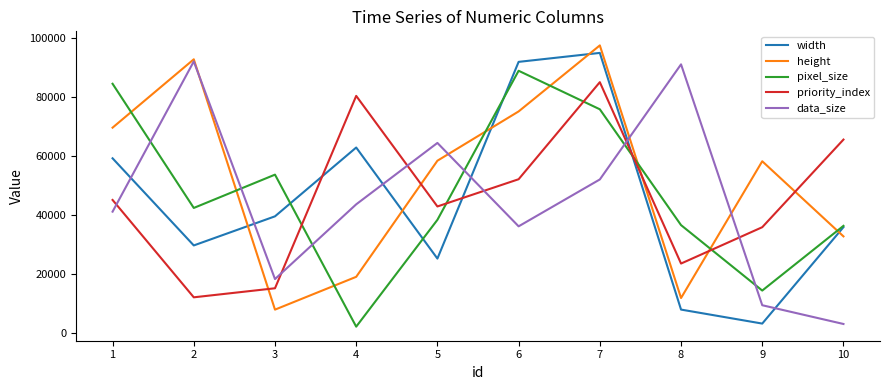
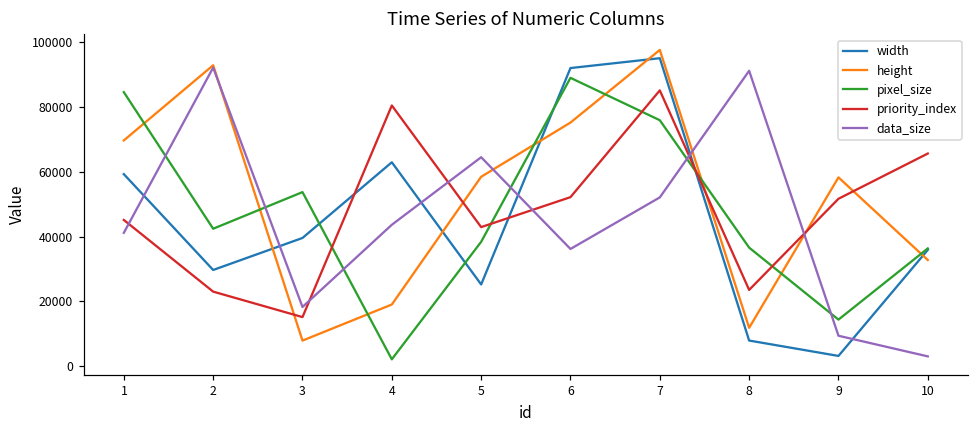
  {
    "width": {
      "1": 59000,
      "2": 30000,
      "3": 40000,
      "4": 63000,
      "5": 25000,
      "6": 92000,
      "7": 95000,
      "8": 8000,
      "9": 3000
    },
    "height": {
      "1": 70000,
      "3": 8000,
      "4": 19000,
      "5": 58000,
      "6": 75000,
      "7": 98000,
      "8": 12000,
      "9": 58000,
      "10": 33000
    },
    "pixel_size": {
      "1": 85000,
      "2": 42000,
      "3": 54000,
      "4": 2000,
      "5": 38000,
      "6": 89000,
      "7": 76000,
      "8": 37000,
      "9": 14000
    },
    "priority_index": {
      "1": 45000,
-     "2": 12000,
+     "2": 23000,
      "3": 15000,
      "4": 80000,
      "5": 43000,
      "6": 52000,
      "7": 85000,
      "8": 24000,
-     "9": 36000,
+     "9": 52000,
      "10": 66000
    },
    "data_size": {
      "1": 41000,
      "3": 18000,
      "4": 44000,
      "5": 65000,
      "6": 36000,
      "7": 52000,
      "8": 91000,
      "9": 9000,
      "10": 3000
    }
  }
